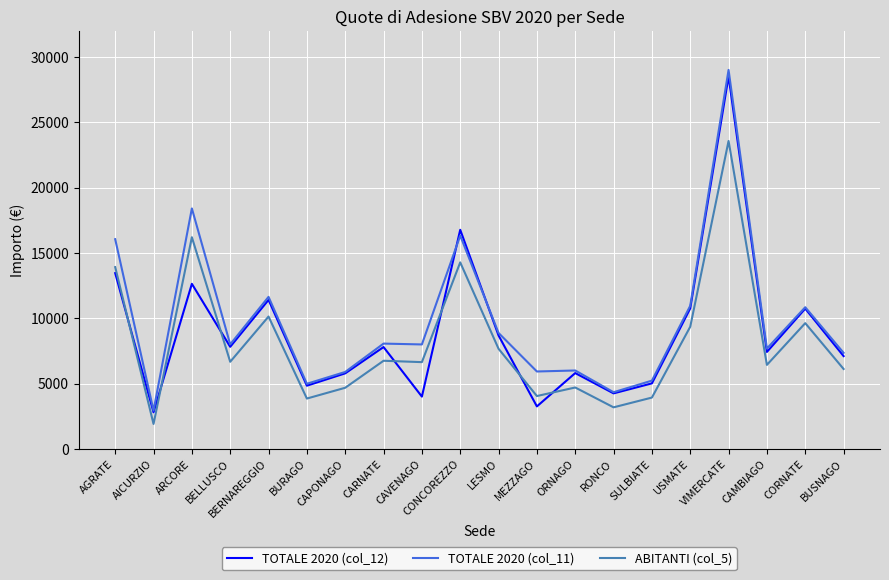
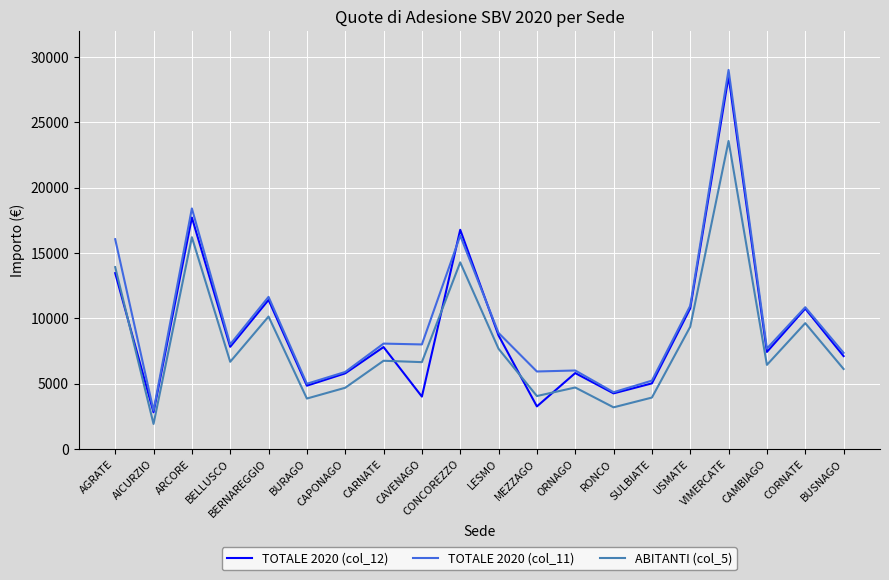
  {
    "TOTALE 2020 (col_12)": {
      "AGRATE": 13500,
-     "ARCORE": 12600,
+     "ARCORE": 17700,
      "BERNAREGGIO": 11400,
      "CARNATE": 7800,
      "CAVENAGO": 4000,
      "CONCOREZZO": 16800,
      "MEZZAGO": 3300,
      "SULBIATE": 5000,
      "VIMERCATE": 28500,
      "CAMBIAGO": 7400,
      "BUSNAGO": 7100
    }
  }
